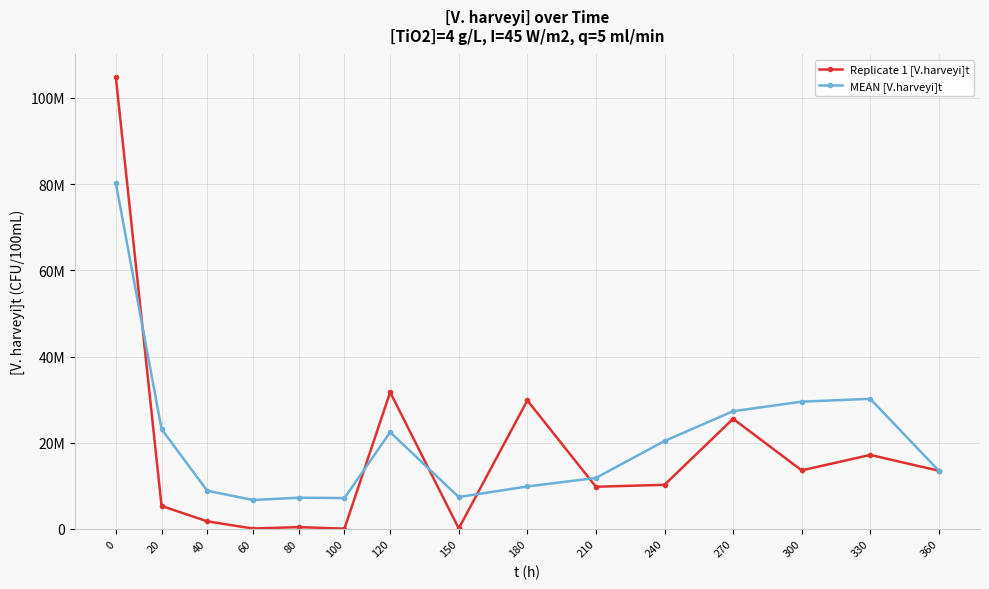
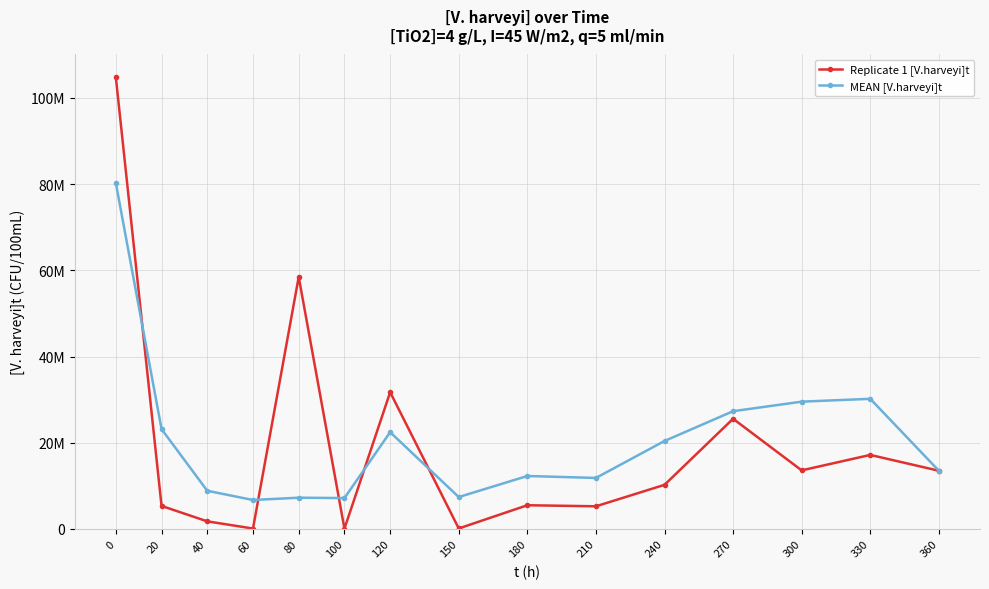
  {
    "Replicate 1 [V.harveyi]t": {
      "0": 105000000,
      "20": 5000000,
      "40": 2000000,
      "60": 0,
-     "80": 0,
+     "80": 58000000,
      "100": 0,
      "120": 32000000,
      "150": 0,
-     "180": 30000000,
-     "210": 10000000,
+     "180": 5000000,
+     "210": 5000000,
      "240": 10000000,
      "270": 26000000,
      "300": 14000000,
      "330": 17000000
    },
    "MEAN [V.harveyi]t": {
      "0": 80000000,
      "20": 23000000,
      "40": 9000000,
      "60": 7000000,
      "80": 7000000,
      "100": 7000000,
      "120": 22000000,
      "150": 7000000,
-     "180": 10000000,
+     "180": 12000000,
      "210": 12000000,
      "240": 20000000,
      "270": 27000000,
      "300": 30000000,
      "330": 30000000
    }
  }
